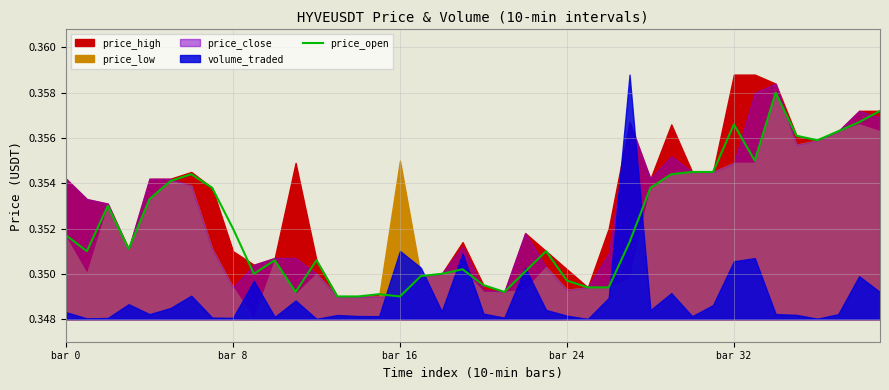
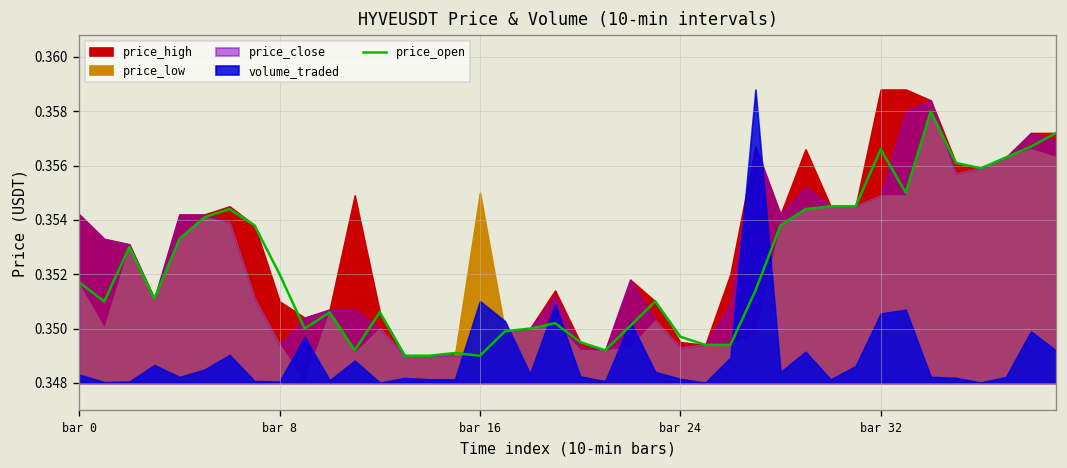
  {
    "price_open": {
      "bar 8": 0.3520,
      "bar 24": 0.3497,
      "bar 32": 0.3566
    },
    "price_high": {
      "bar 8": 0.3510,
-     "bar 24": 0.3502,
+     "bar 24": 0.3495,
      "bar 32": 0.3588
    },
    "price_low": {
      "bar 16": 0.3550
    },
    "volume_traded": {
      "bar 0": 0.3483,
      "bar 16": 0.3510,
      "bar 24": 0.3482,
      "bar 32": 0.3506
    }
  }
